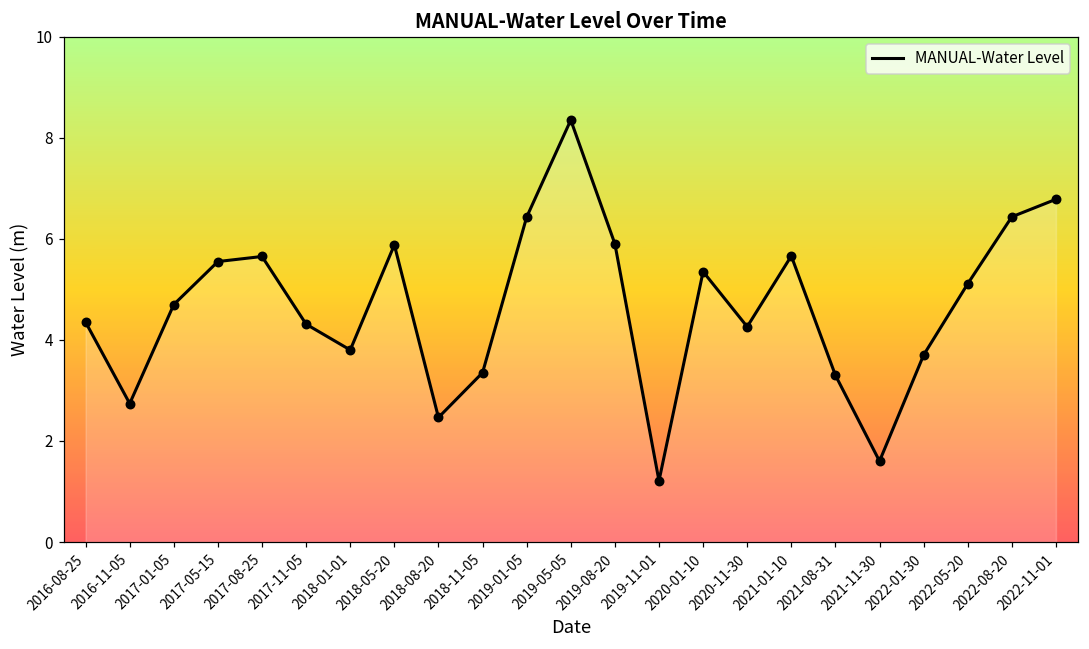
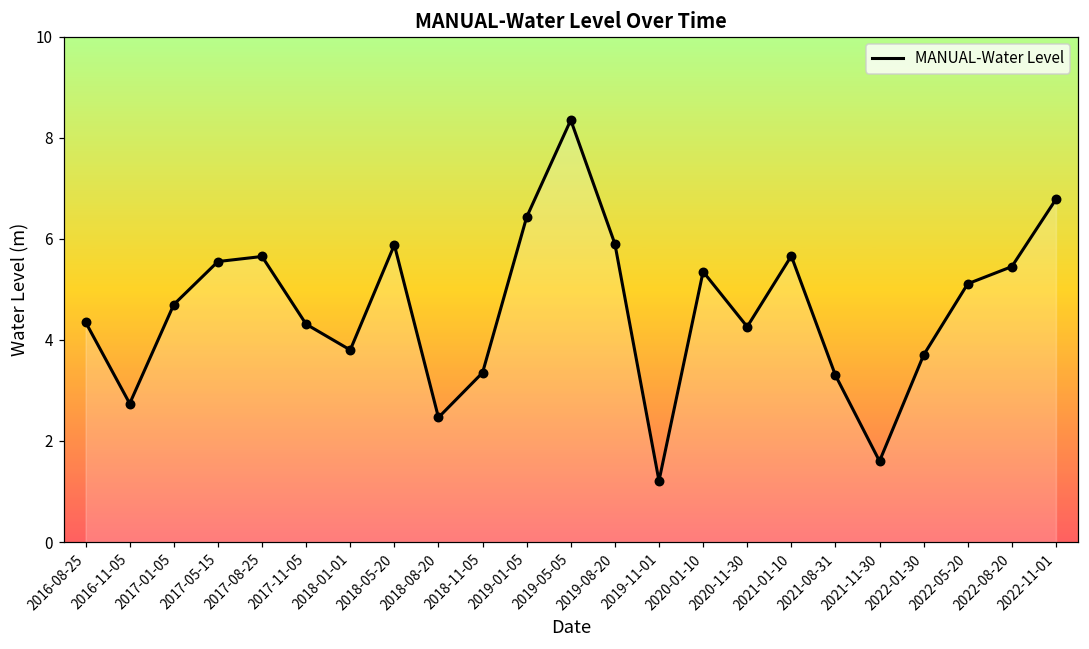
  {
    "2016-08-25": 4.3,
    "2016-11-05": 2.7,
    "2017-01-05": 4.7,
    "2017-05-15": 5.6,
    "2017-08-25": 5.7,
    "2017-11-05": 4.3,
    "2018-01-01": 3.8,
    "2018-05-20": 5.9,
    "2018-08-20": 2.5,
    "2018-11-05": 3.4,
    "2019-01-05": 6.4,
    "2019-05-05": 8.4,
    "2019-08-20": 5.9,
    "2019-11-01": 1.2,
    "2020-01-10": 5.3,
    "2020-11-30": 4.3,
    "2021-01-10": 5.7,
    "2021-08-31": 3.3,
    "2021-11-30": 1.6,
    "2022-01-30": 3.7,
    "2022-05-20": 5.1,
-   "2022-08-20": 6.4,
+   "2022-08-20": 5.4,
    "2022-11-01": 6.8
  }
